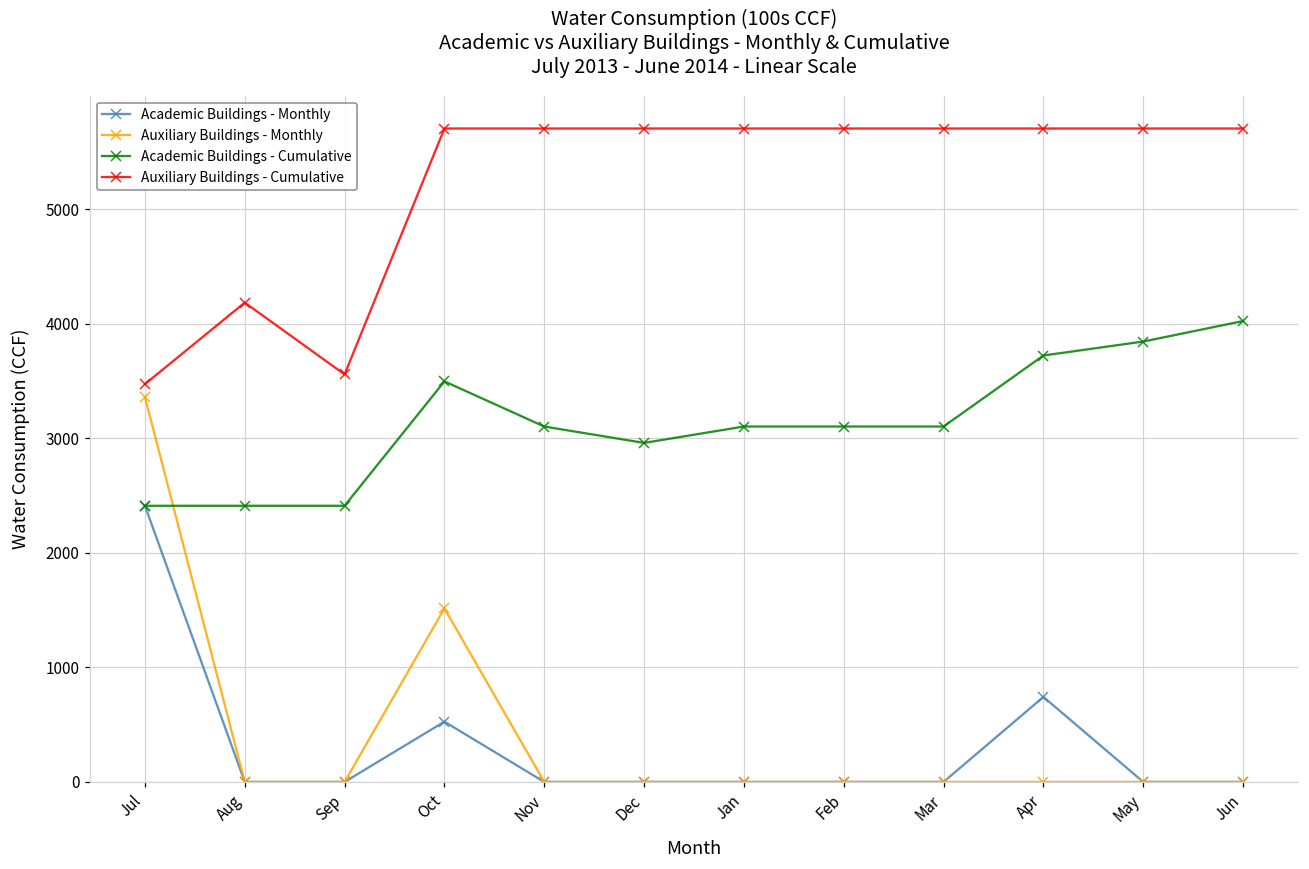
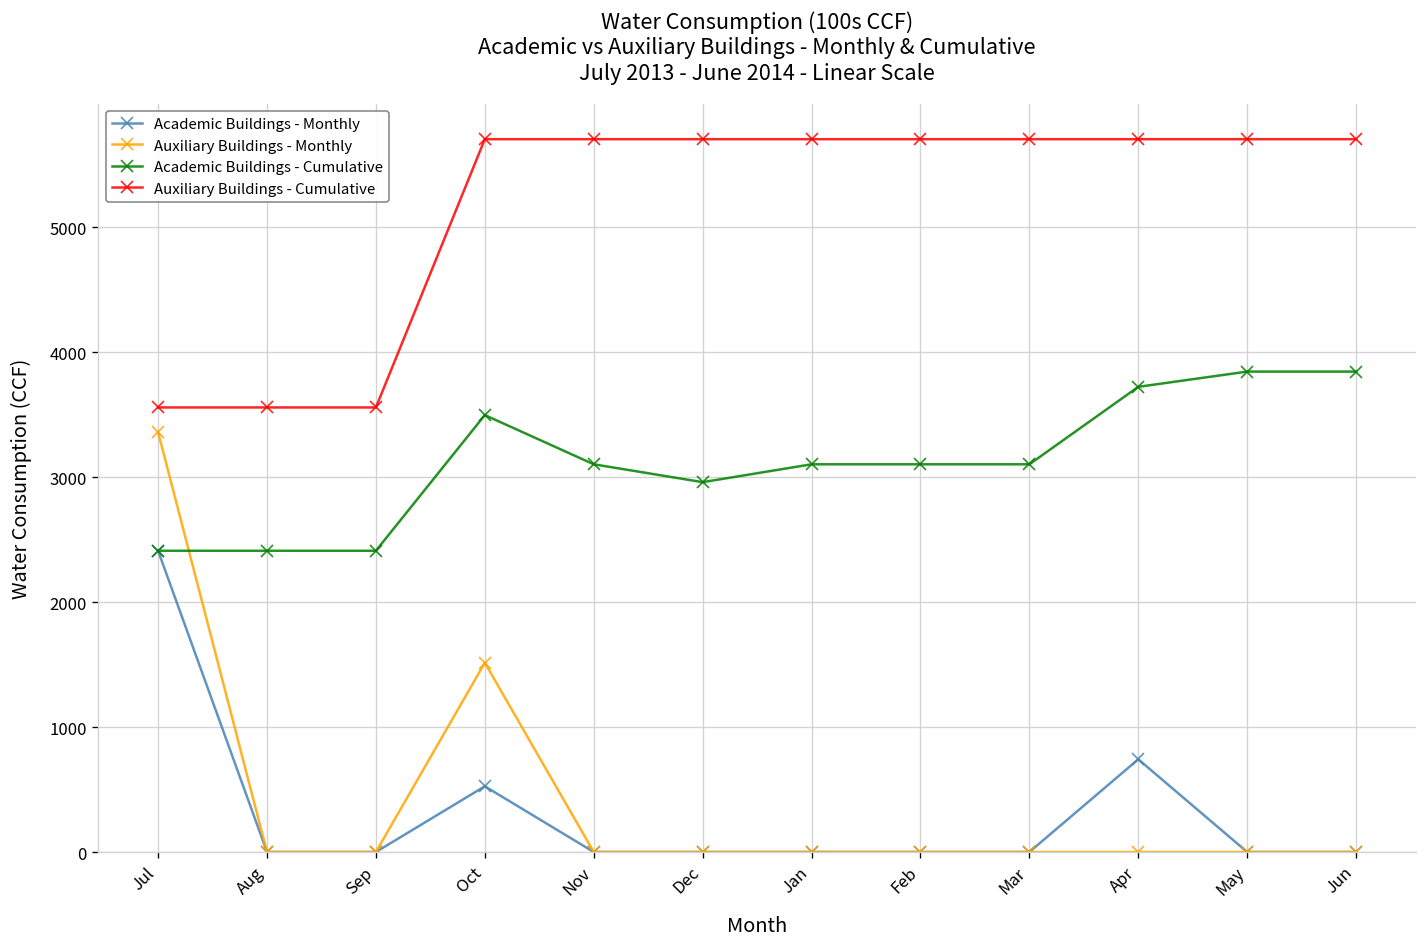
  {
    "Academic Buildings - Monthly": {
      "Oct": 530,
      "Apr": 740
    },
    "Auxiliary Buildings - Monthly": {
      "Jul": 3360,
      "Oct": 1520,
      "Apr": 0
    },
    "Academic Buildings - Cumulative": {
      "Aug": 2410,
      "Sep": 2410,
      "Oct": 3500,
      "Nov": 3100,
      "Dec": 2960,
      "Jan": 3100,
      "Feb": 3100,
      "Mar": 3100,
      "Apr": 3720,
      "May": 3850,
-     "Jun": 4020
+     "Jun": 3850
    },
    "Auxiliary Buildings - Cumulative": {
-     "Jul": 3470,
-     "Aug": 4190,
+     "Jul": 3560,
+     "Aug": 3560,
      "Sep": 3560,
      "Oct": 5710,
      "Nov": 5710,
      "Dec": 5710,
      "Jan": 5710,
      "Feb": 5710,
      "Mar": 5710,
      "Apr": 5710,
      "May": 5710,
      "Jun": 5710
    }
  }
